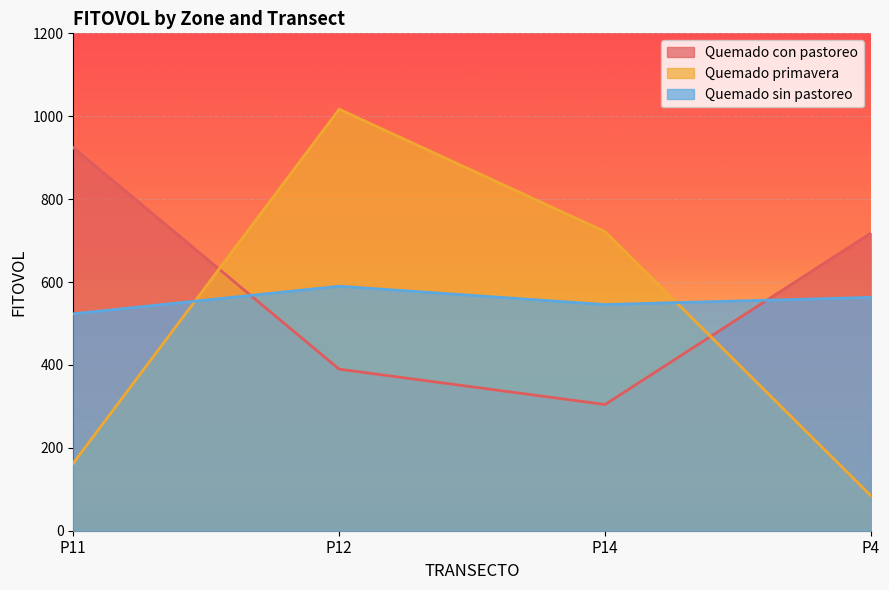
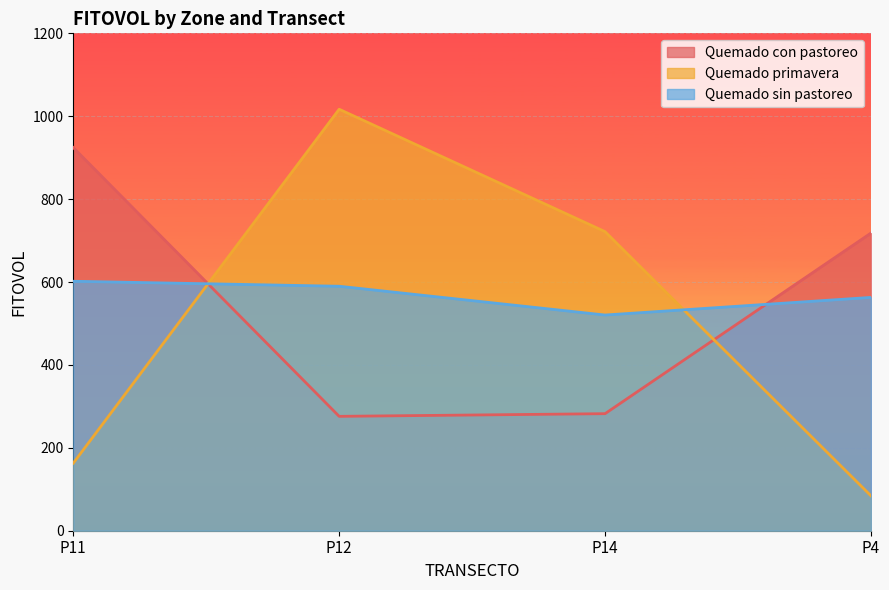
  {
    "Quemado con pastoreo": {
      "P11": 920,
-     "P12": 390,
-     "P14": 300,
+     "P12": 280,
+     "P14": 280,
      "P4": 720
    },
    "Quemado primavera": {
      "P11": 160,
      "P12": 1020,
      "P14": 720,
      "P4": 80
    },
    "Quemado sin pastoreo": {
-     "P11": 520,
+     "P11": 600,
      "P12": 590,
-     "P14": 550,
+     "P14": 520,
      "P4": 560
    }
  }
